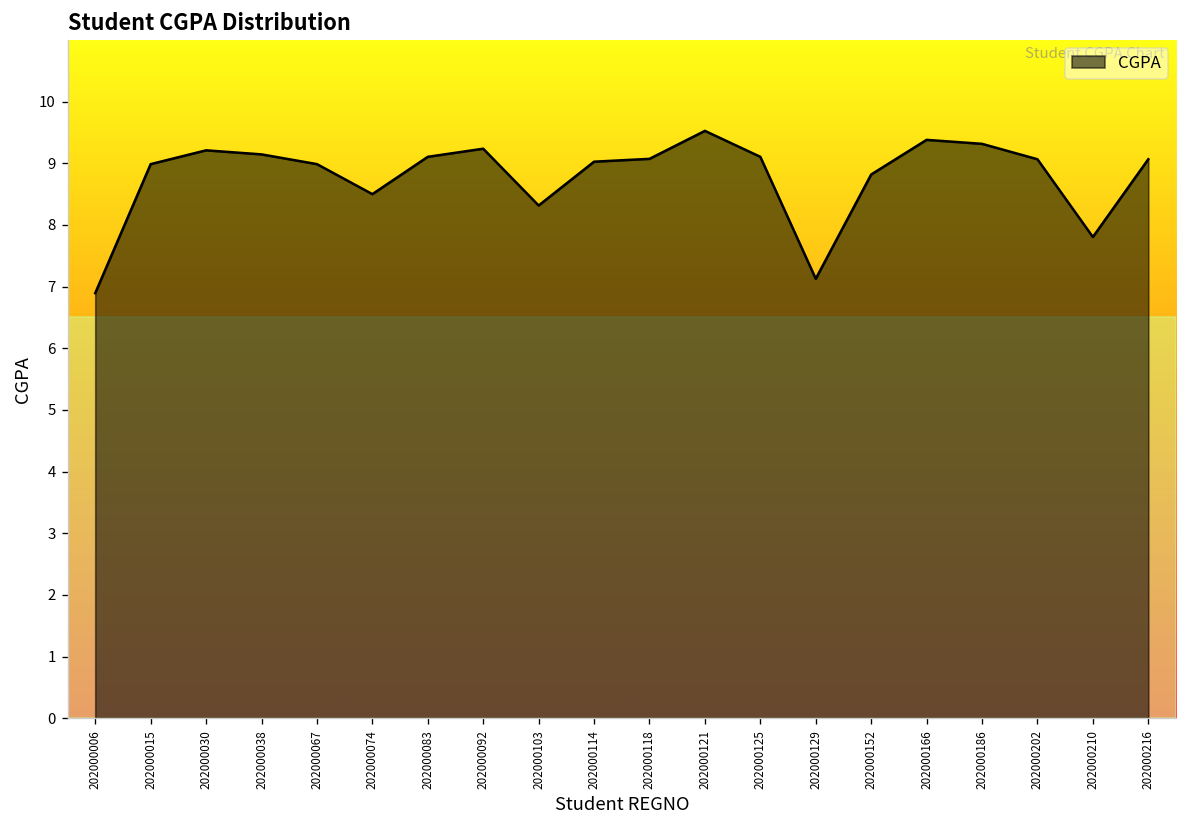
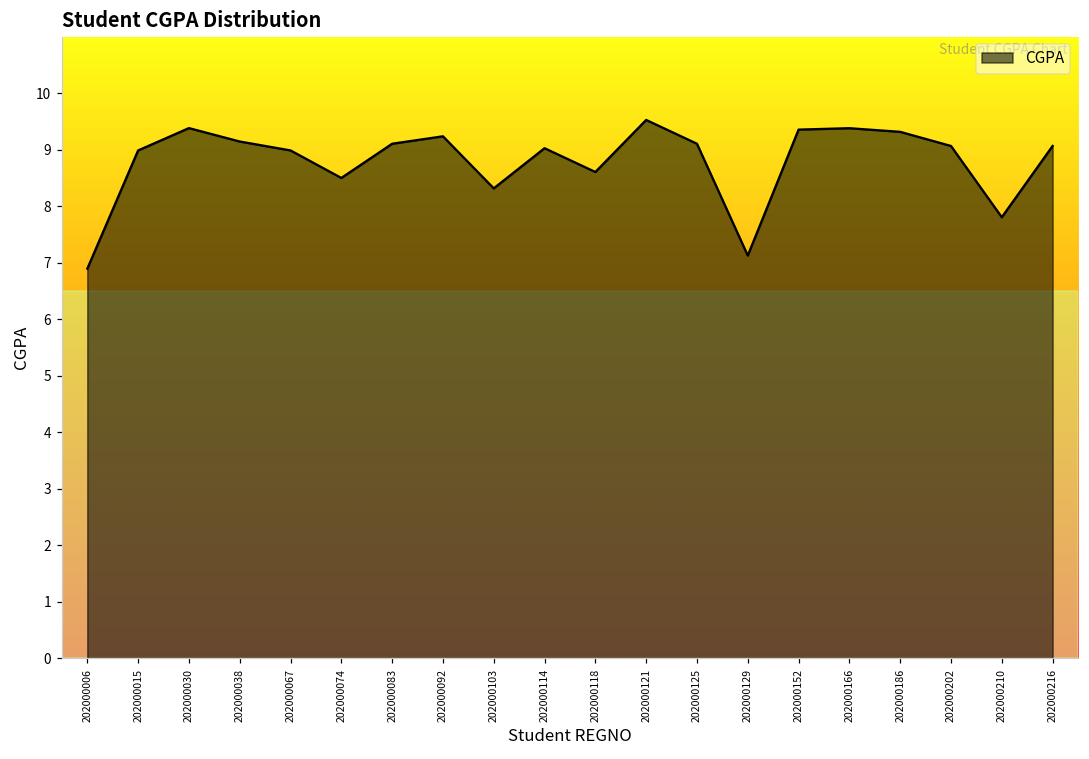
  {
    "202000006": 6.9,
    "202000015": 9.0,
-   "202000030": 9.2,
+   "202000030": 9.4,
    "202000038": 9.1,
    "202000067": 9.0,
    "202000074": 8.5,
    "202000083": 9.1,
    "202000092": 9.2,
    "202000103": 8.3,
    "202000114": 9.0,
-   "202000118": 9.1,
+   "202000118": 8.6,
    "202000121": 9.5,
    "202000125": 9.1,
    "202000129": 7.1,
-   "202000152": 8.8,
+   "202000152": 9.4,
    "202000166": 9.4,
    "202000186": 9.3,
    "202000202": 9.1,
    "202000210": 7.8,
    "202000216": 9.1
  }
